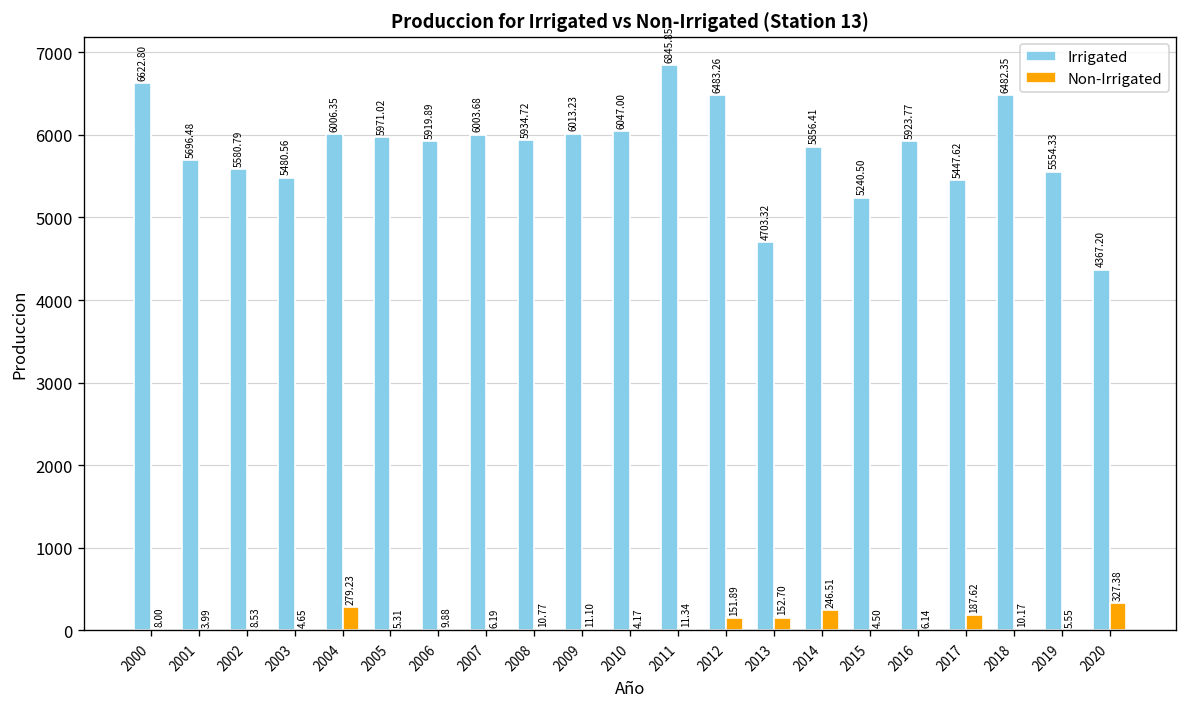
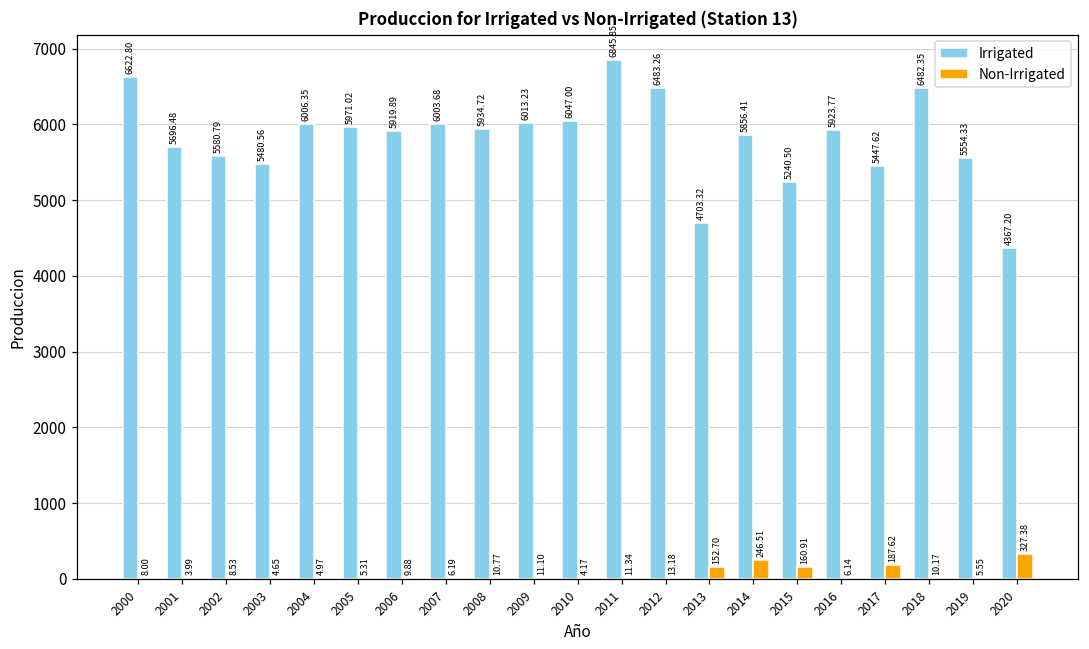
  {
    "Irrigated": {
      "2000": 6622.80,
      "2001": 5696.48,
      "2002": 5580.79,
      "2003": 5480.56,
      "2004": 6006.35,
      "2005": 5971.02,
      "2006": 5919.89,
      "2007": 6003.68,
      "2008": 5934.72,
      "2009": 6013.23,
      "2010": 6047.00,
      "2011": 6845.85,
      "2012": 6483.26,
      "2013": 4703.32,
      "2014": 5856.41,
      "2015": 5240.50,
      "2016": 5923.77,
      "2017": 5447.62,
      "2018": 6482.35,
      "2019": 5554.33,
      "2020": 4367.20
    },
    "Non-Irrigated": {
      "2000": 8.00,
      "2001": 3.99,
      "2002": 8.53,
      "2003": 4.65,
-     "2004": 279.23,
+     "2004": 4.97,
      "2005": 5.31,
      "2006": 9.88,
      "2007": 6.19,
      "2008": 10.77,
      "2009": 11.10,
      "2010": 4.17,
      "2011": 11.34,
-     "2012": 151.89,
+     "2012": 13.18,
      "2013": 152.70,
      "2014": 246.51,
-     "2015": 4.50,
+     "2015": 160.91,
      "2016": 6.14,
      "2017": 187.62,
      "2018": 10.17,
      "2019": 5.55,
      "2020": 327.38
    }
  }
